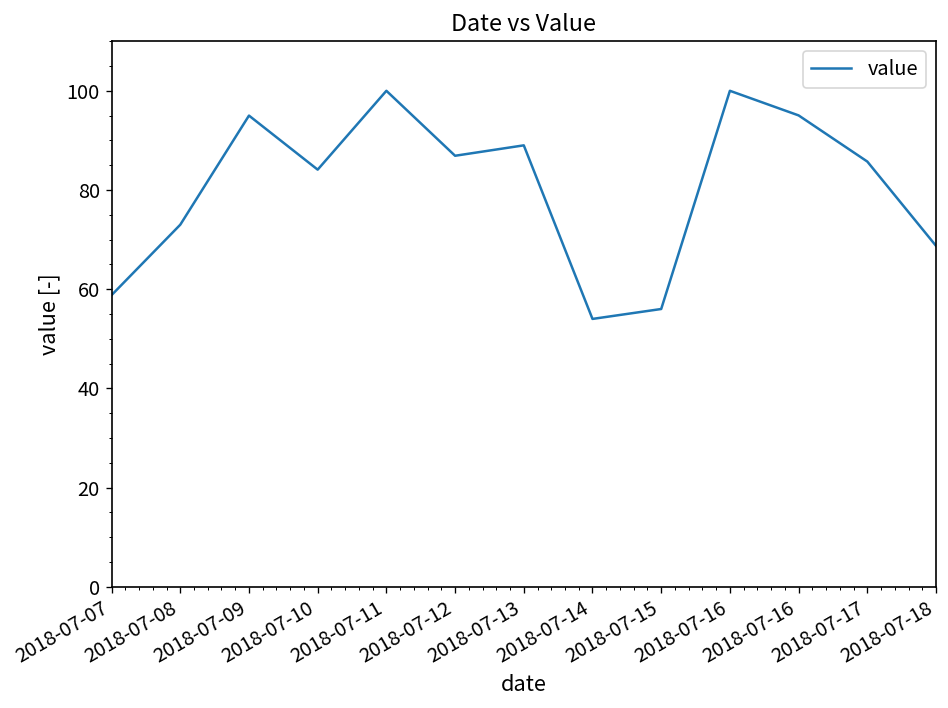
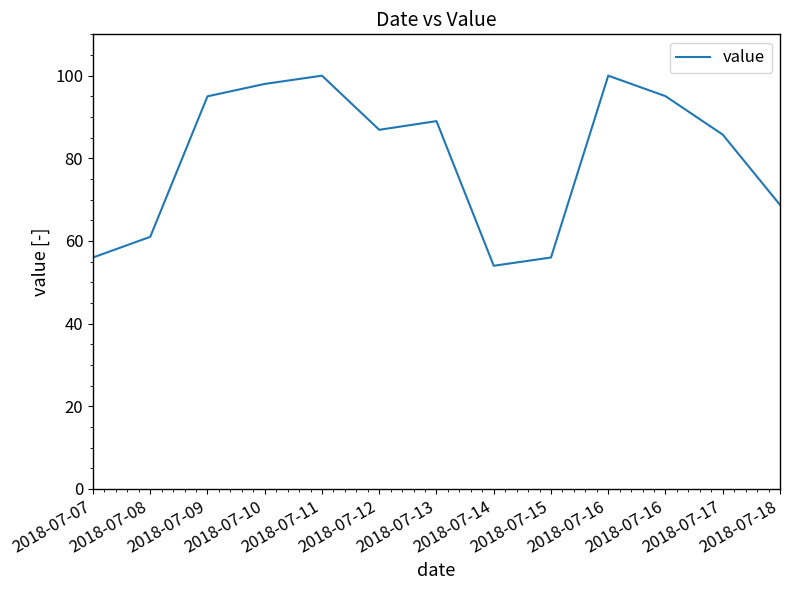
  {
-   "2018-07-07": 59,
-   "2018-07-08": 73,
+   "2018-07-07": 56,
+   "2018-07-08": 61,
    "2018-07-09": 95,
-   "2018-07-10": 84,
+   "2018-07-10": 98,
    "2018-07-11": 100,
    "2018-07-12": 87,
    "2018-07-13": 89,
    "2018-07-14": 54,
    "2018-07-15": 56,
    "2018-07-17": 86,
    "2018-07-18": 69
  }
